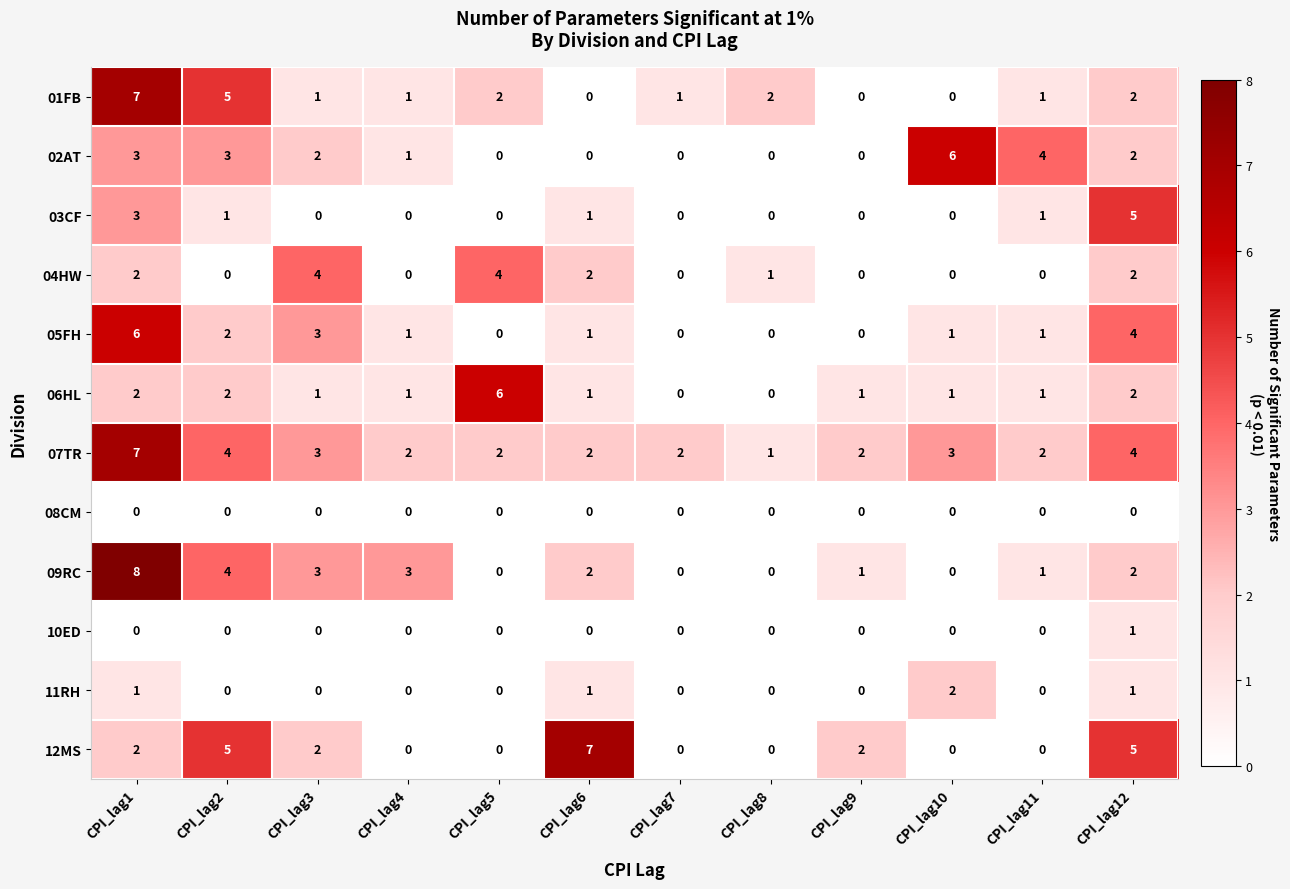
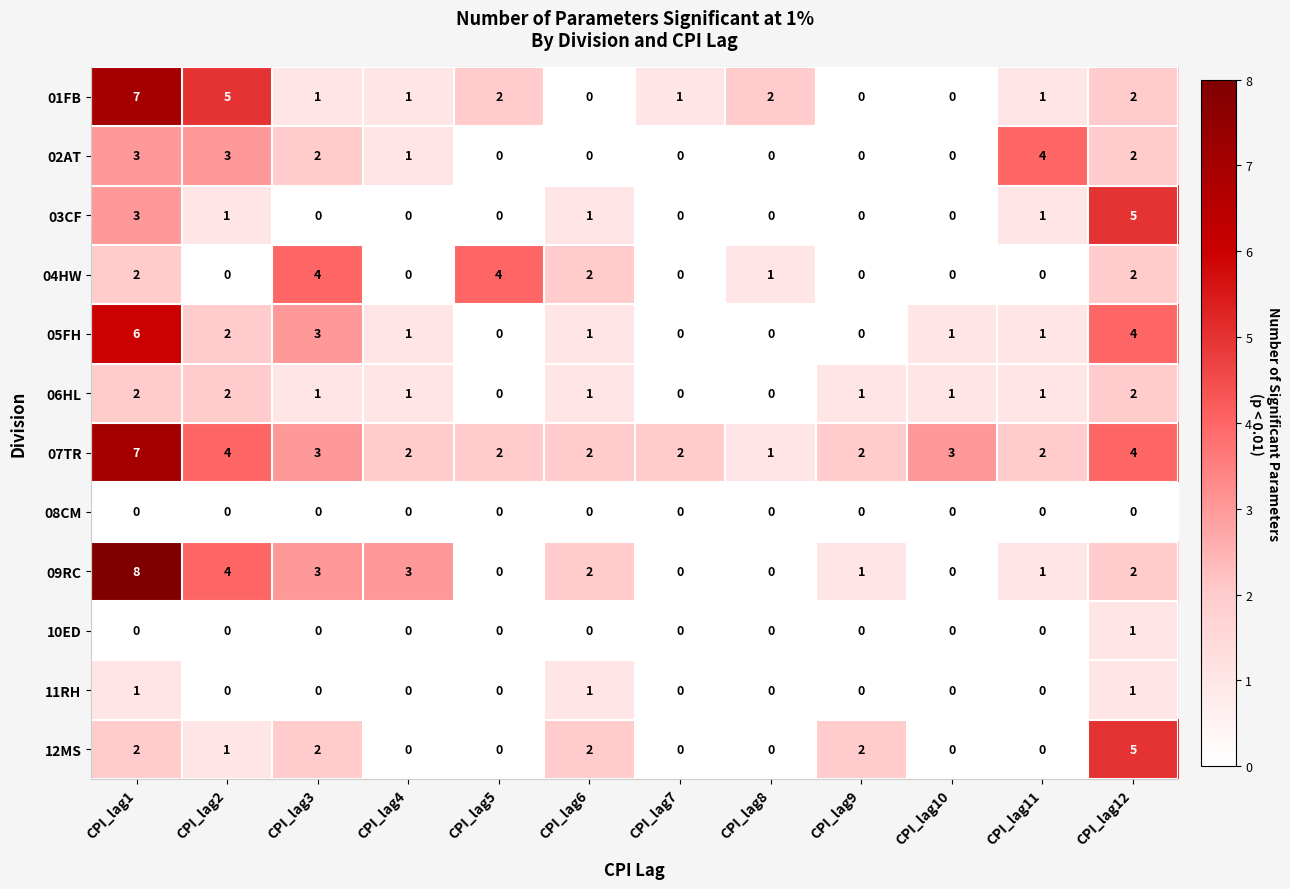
  {
    "01FB": {
      "CPI_lag1": 7,
      "CPI_lag2": 5,
      "CPI_lag3": 1,
      "CPI_lag4": 1,
      "CPI_lag5": 2,
      "CPI_lag6": 0,
      "CPI_lag7": 1,
      "CPI_lag8": 2,
      "CPI_lag9": 0,
      "CPI_lag10": 0,
      "CPI_lag11": 1,
      "CPI_lag12": 2
    },
    "02AT": {
      "CPI_lag1": 3,
      "CPI_lag2": 3,
      "CPI_lag3": 2,
      "CPI_lag4": 1,
      "CPI_lag5": 0,
      "CPI_lag6": 0,
      "CPI_lag7": 0,
      "CPI_lag8": 0,
      "CPI_lag9": 0,
-     "CPI_lag10": 6,
+     "CPI_lag10": 0,
      "CPI_lag11": 4,
      "CPI_lag12": 2
    },
    "03CF": {
      "CPI_lag1": 3,
      "CPI_lag2": 1,
      "CPI_lag3": 0,
      "CPI_lag4": 0,
      "CPI_lag5": 0,
      "CPI_lag6": 1,
      "CPI_lag7": 0,
      "CPI_lag8": 0,
      "CPI_lag9": 0,
      "CPI_lag10": 0,
      "CPI_lag11": 1,
      "CPI_lag12": 5
    },
    "04HW": {
      "CPI_lag1": 2,
      "CPI_lag2": 0,
      "CPI_lag3": 4,
      "CPI_lag4": 0,
      "CPI_lag5": 4,
      "CPI_lag6": 2,
      "CPI_lag7": 0,
      "CPI_lag8": 1,
      "CPI_lag9": 0,
      "CPI_lag10": 0,
      "CPI_lag11": 0,
      "CPI_lag12": 2
    },
    "05FH": {
      "CPI_lag1": 6,
      "CPI_lag2": 2,
      "CPI_lag3": 3,
      "CPI_lag4": 1,
      "CPI_lag5": 0,
      "CPI_lag6": 1,
      "CPI_lag7": 0,
      "CPI_lag8": 0,
      "CPI_lag9": 0,
      "CPI_lag10": 1,
      "CPI_lag11": 1,
      "CPI_lag12": 4
    },
    "06HL": {
      "CPI_lag1": 2,
      "CPI_lag2": 2,
      "CPI_lag3": 1,
      "CPI_lag4": 1,
-     "CPI_lag5": 6,
+     "CPI_lag5": 0,
      "CPI_lag6": 1,
      "CPI_lag7": 0,
      "CPI_lag8": 0,
      "CPI_lag9": 1,
      "CPI_lag10": 1,
      "CPI_lag11": 1,
      "CPI_lag12": 2
    },
    "07TR": {
      "CPI_lag1": 7,
      "CPI_lag2": 4,
      "CPI_lag3": 3,
      "CPI_lag4": 2,
      "CPI_lag5": 2,
      "CPI_lag6": 2,
      "CPI_lag7": 2,
      "CPI_lag8": 1,
      "CPI_lag9": 2,
      "CPI_lag10": 3,
      "CPI_lag11": 2,
      "CPI_lag12": 4
    },
    "08CM": {
      "CPI_lag1": 0,
      "CPI_lag2": 0,
      "CPI_lag3": 0,
      "CPI_lag4": 0,
      "CPI_lag5": 0,
      "CPI_lag6": 0,
      "CPI_lag7": 0,
      "CPI_lag8": 0,
      "CPI_lag9": 0,
      "CPI_lag10": 0,
      "CPI_lag11": 0,
      "CPI_lag12": 0
    },
    "09RC": {
      "CPI_lag1": 8,
      "CPI_lag2": 4,
      "CPI_lag3": 3,
      "CPI_lag4": 3,
      "CPI_lag5": 0,
      "CPI_lag6": 2,
      "CPI_lag7": 0,
      "CPI_lag8": 0,
      "CPI_lag9": 1,
      "CPI_lag10": 0,
      "CPI_lag11": 1,
      "CPI_lag12": 2
    },
    "10ED": {
      "CPI_lag1": 0,
      "CPI_lag2": 0,
      "CPI_lag3": 0,
      "CPI_lag4": 0,
      "CPI_lag5": 0,
      "CPI_lag6": 0,
      "CPI_lag7": 0,
      "CPI_lag8": 0,
      "CPI_lag9": 0,
      "CPI_lag10": 0,
      "CPI_lag11": 0,
      "CPI_lag12": 1
    },
    "11RH": {
      "CPI_lag1": 1,
      "CPI_lag2": 0,
      "CPI_lag3": 0,
      "CPI_lag4": 0,
      "CPI_lag5": 0,
      "CPI_lag6": 1,
      "CPI_lag7": 0,
      "CPI_lag8": 0,
      "CPI_lag9": 0,
-     "CPI_lag10": 2,
+     "CPI_lag10": 0,
      "CPI_lag11": 0,
      "CPI_lag12": 1
    },
    "12MS": {
      "CPI_lag1": 2,
-     "CPI_lag2": 5,
+     "CPI_lag2": 1,
      "CPI_lag3": 2,
      "CPI_lag4": 0,
      "CPI_lag5": 0,
-     "CPI_lag6": 7,
+     "CPI_lag6": 2,
      "CPI_lag7": 0,
      "CPI_lag8": 0,
      "CPI_lag9": 2,
      "CPI_lag10": 0,
      "CPI_lag11": 0,
      "CPI_lag12": 5
    }
  }
